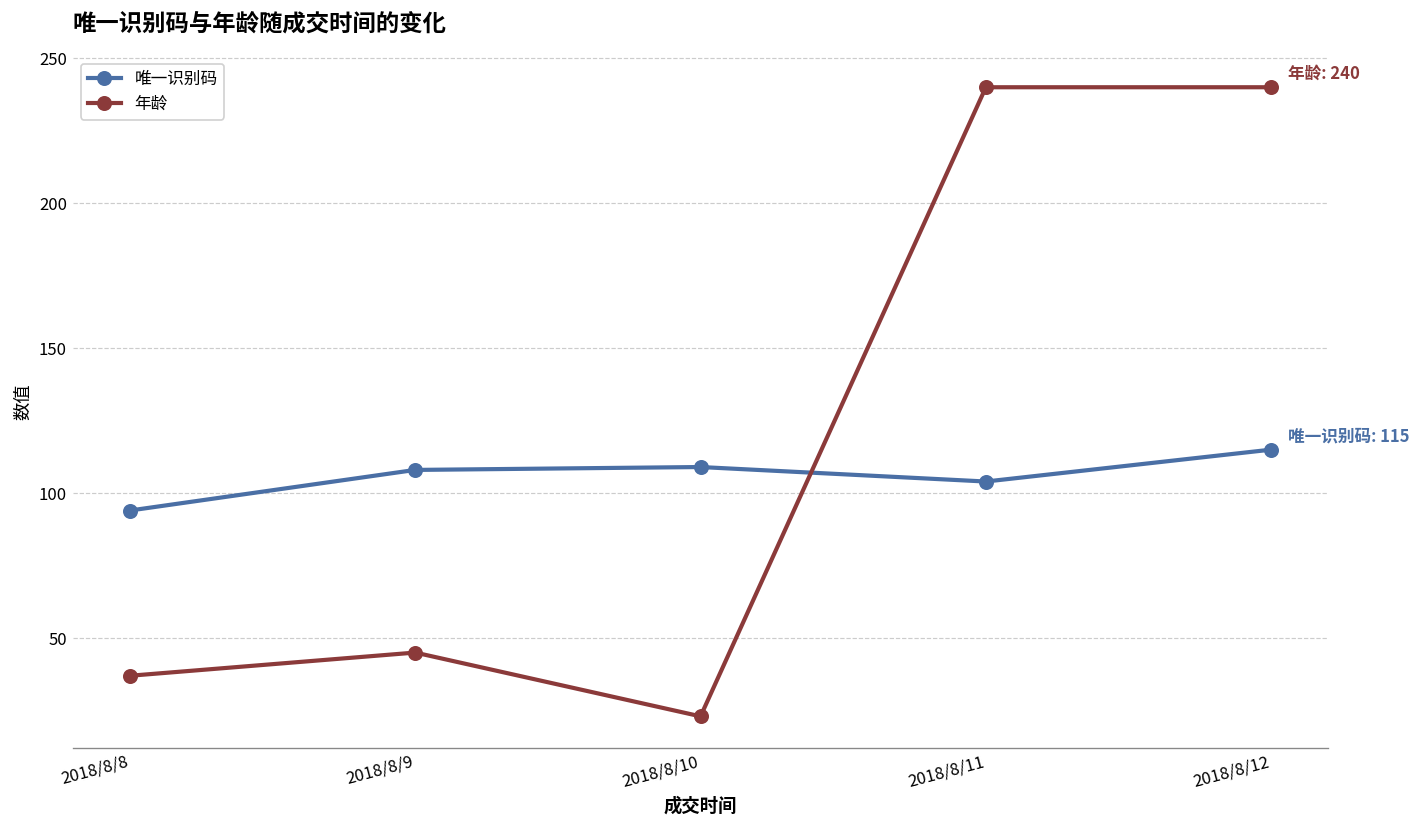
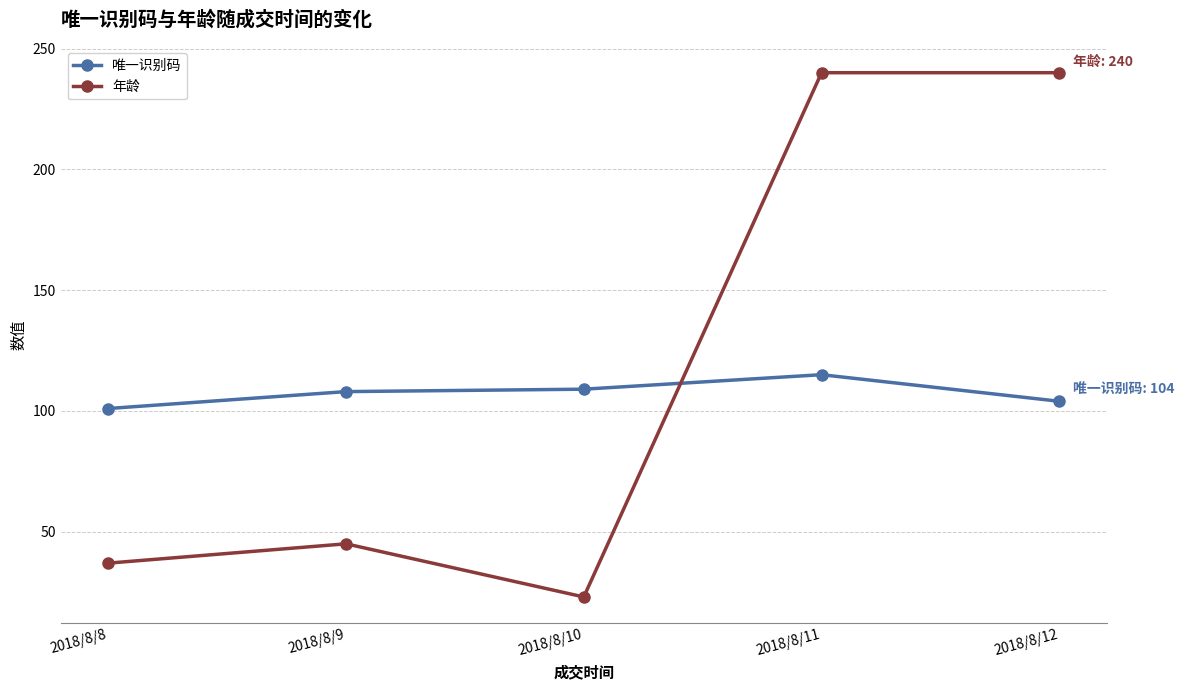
  {
    "唯一识别码": {
-     "2018/8/8": 94,
-     "2018/8/11": 104,
-     "2018/8/12": 115
+     "2018/8/8": 101,
+     "2018/8/11": 115,
+     "2018/8/12": 104
    },
    "年龄": {
      "2018/8/12": 240
    }
  }
